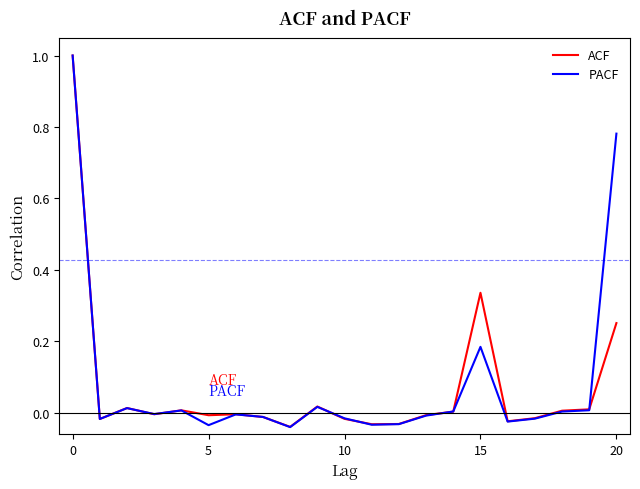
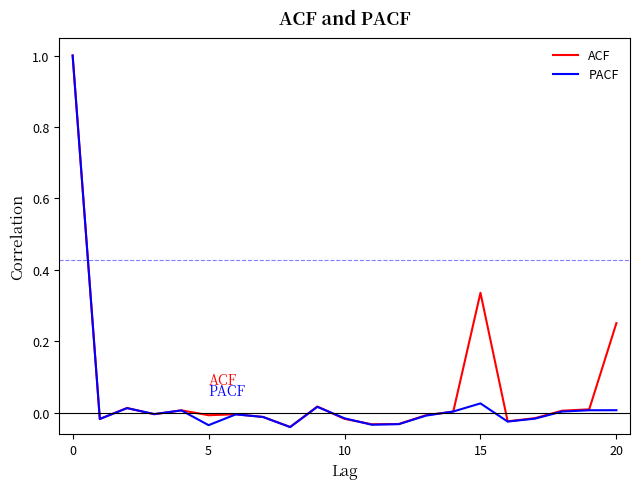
  {
    "ACF": {
      "5": -0.01,
      "15": 0.34,
      "20": 0.25
    },
    "PACF": {
      "5": -0.03,
-     "15": 0.18,
-     "20": 0.78
+     "15": 0.03,
+     "20": 0.01
    }
  }
